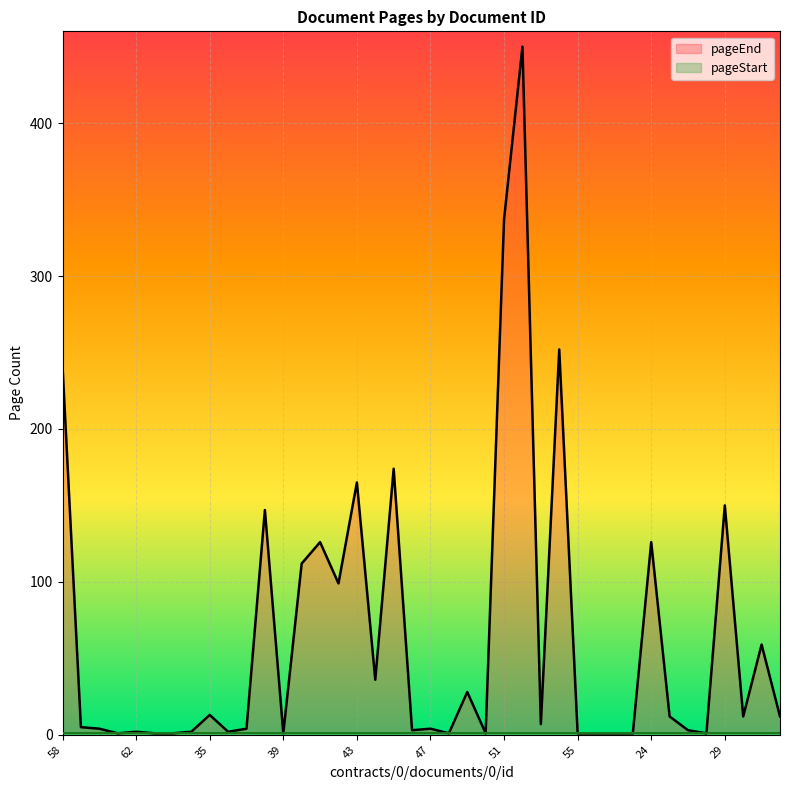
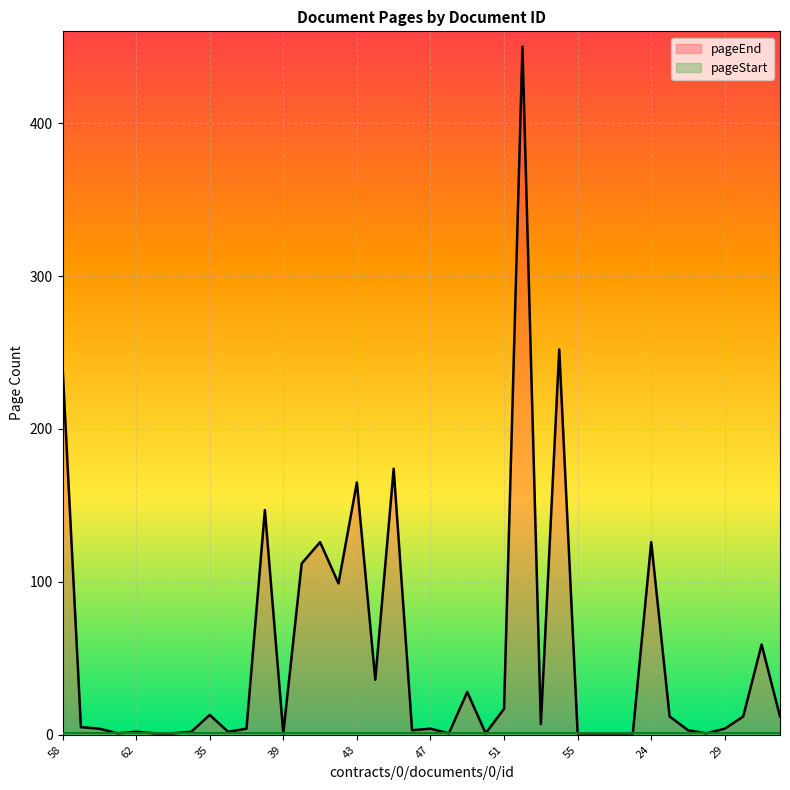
  {
    "pageEnd": {
      "58": 241,
      "35": 13,
      "43": 165,
      "47": 4,
-     "51": 337,
+     "51": 17,
      "24": 126,
-     "29": 150
+     "29": 4
    },
    "pageStart": {
      "58": 1,
      "35": 1,
      "43": 1,
      "47": 1,
      "51": 1,
      "24": 1,
      "29": 1
    }
  }
